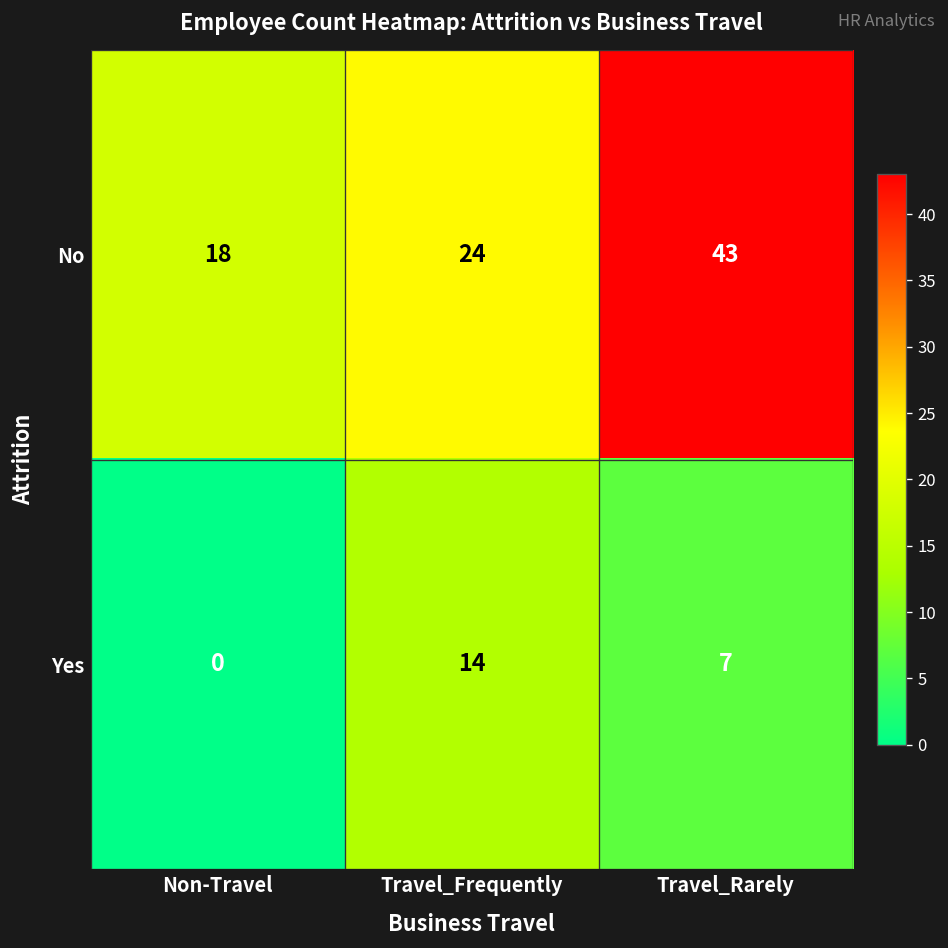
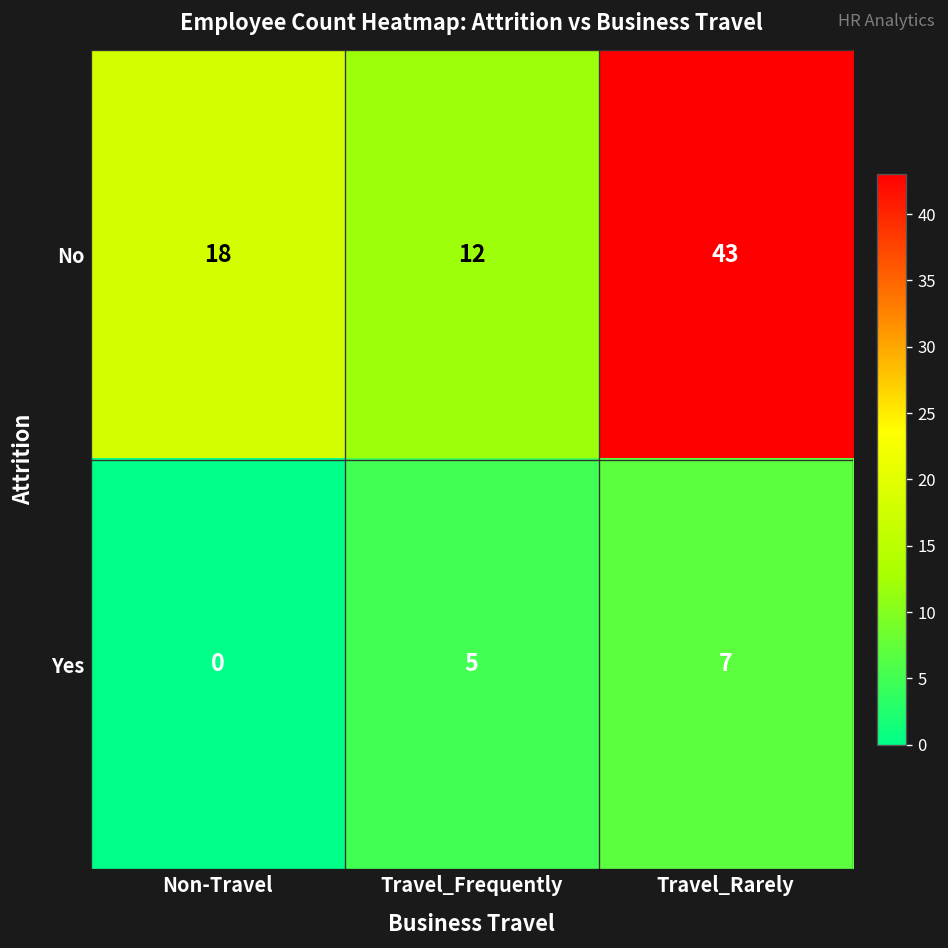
  {
    "No": {
      "Non-Travel": 18,
-     "Travel_Frequently": 24,
+     "Travel_Frequently": 12,
      "Travel_Rarely": 43
    },
    "Yes": {
      "Non-Travel": 0,
-     "Travel_Frequently": 14,
+     "Travel_Frequently": 5,
      "Travel_Rarely": 7
    }
  }
